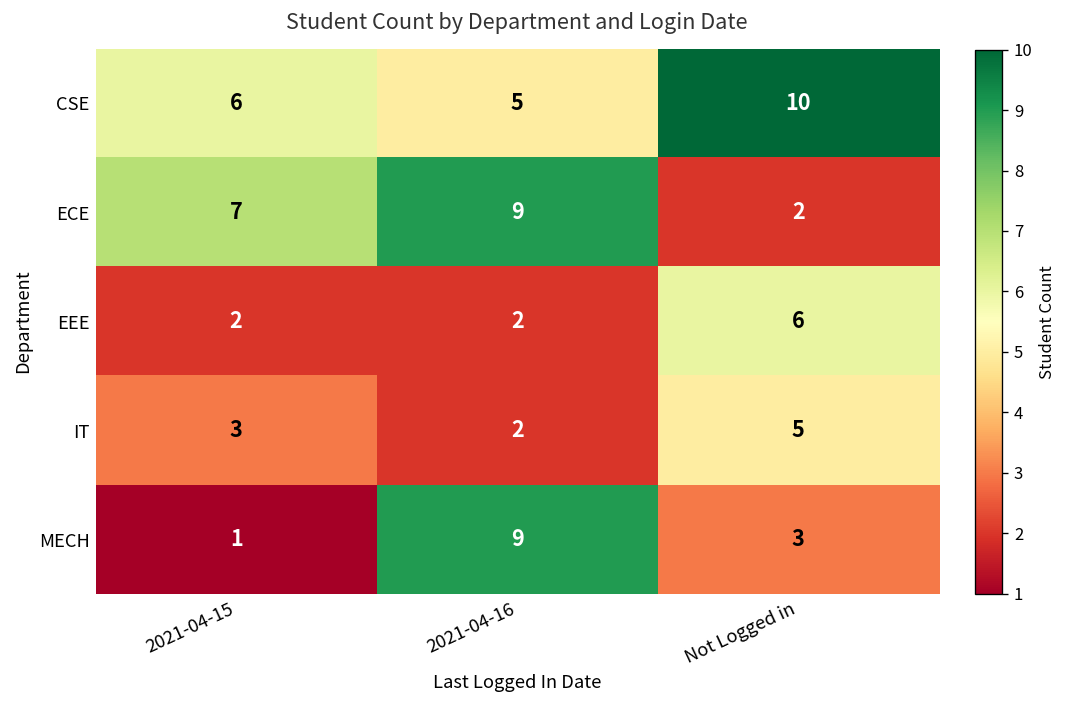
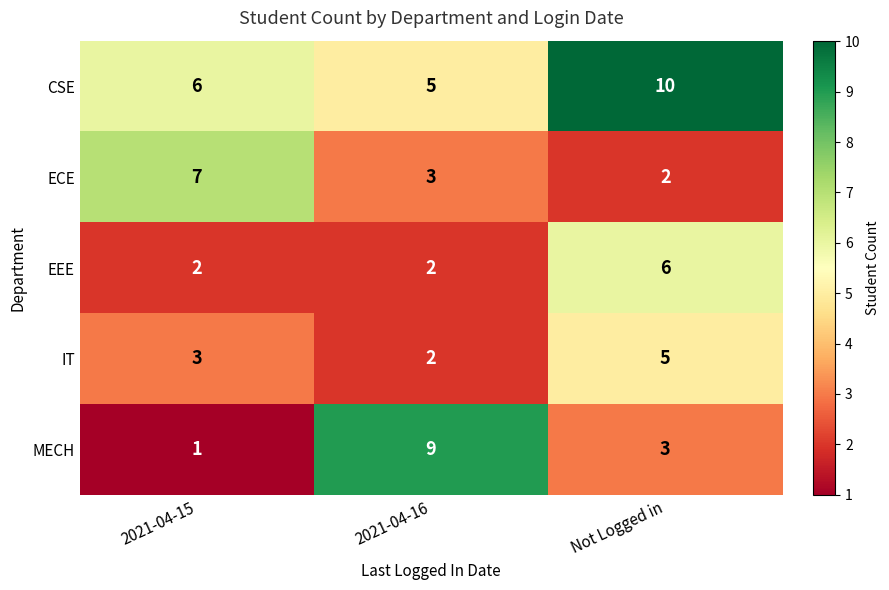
  {
    "CSE": {
      "2021-04-15": 6,
      "2021-04-16": 5,
      "Not Logged in": 10
    },
    "ECE": {
      "2021-04-15": 7,
-     "2021-04-16": 9,
+     "2021-04-16": 3,
      "Not Logged in": 2
    },
    "EEE": {
      "2021-04-15": 2,
      "2021-04-16": 2,
      "Not Logged in": 6
    },
    "IT": {
      "2021-04-15": 3,
      "2021-04-16": 2,
      "Not Logged in": 5
    },
    "MECH": {
      "2021-04-15": 1,
      "2021-04-16": 9,
      "Not Logged in": 3
    }
  }
